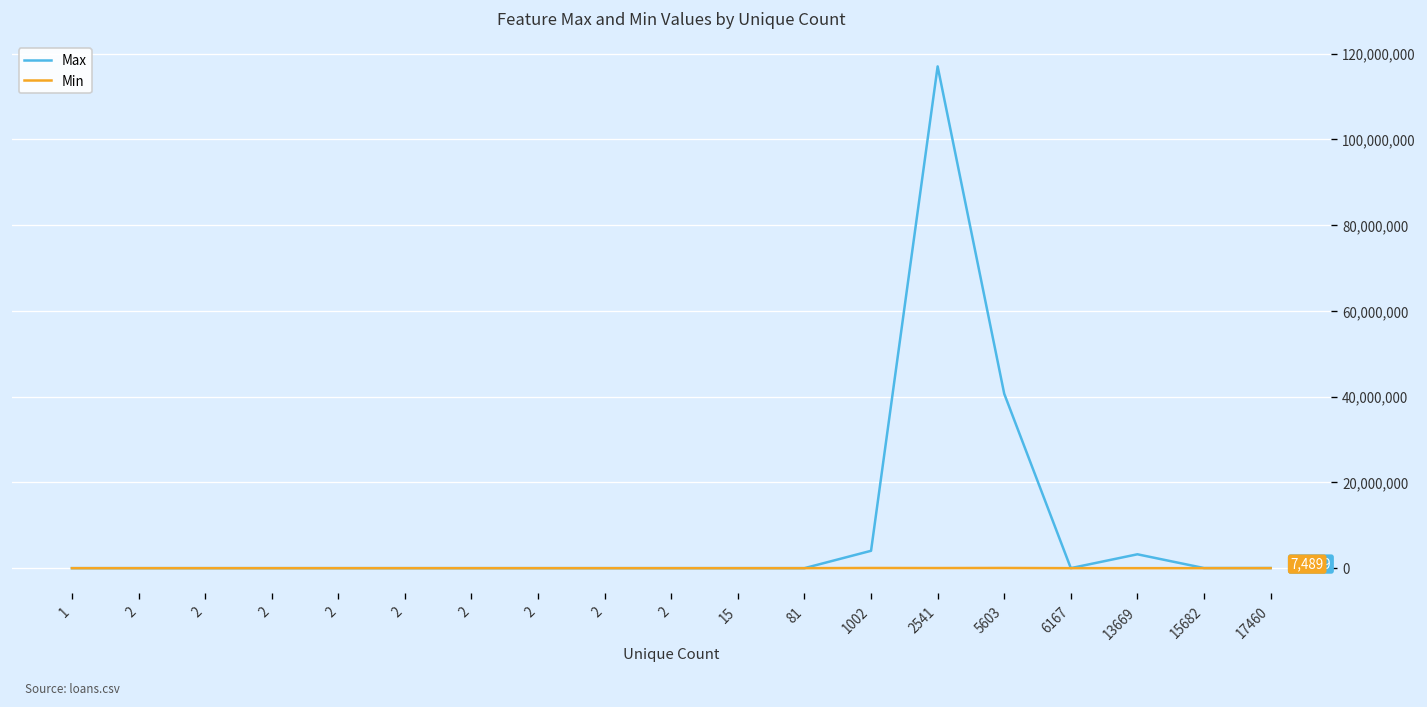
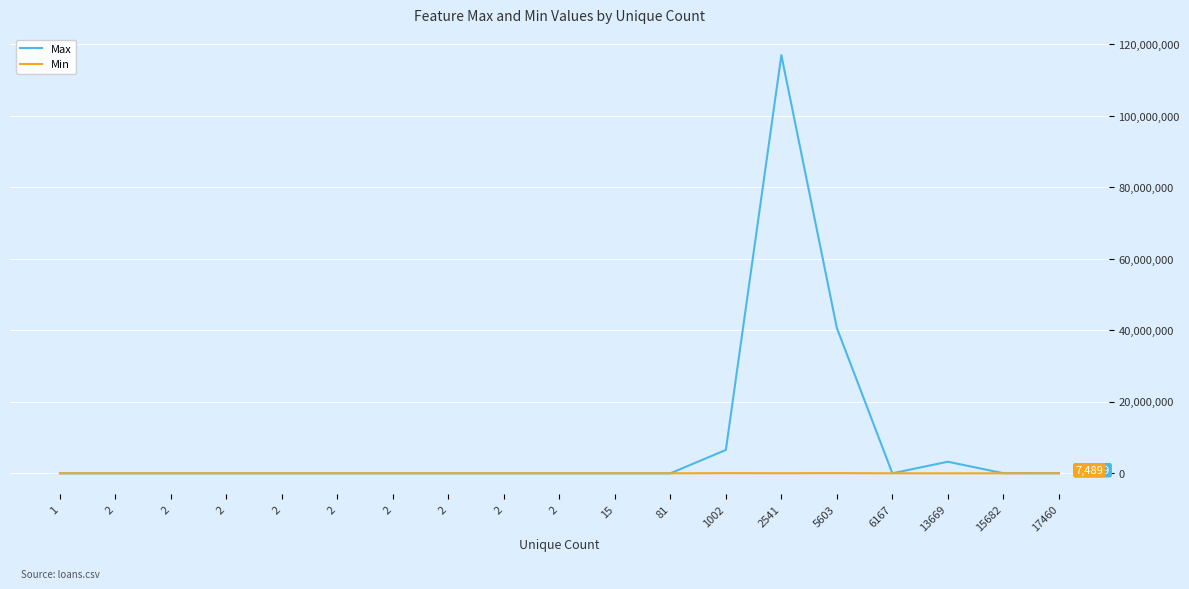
  {
    "Max": {
-     "1002": "4,000,000",
+     "1002": "7,000,000",
      "2541": "117,000,000",
      "5603": "41,000,000",
      "13669": "3,000,000"
    },
    "Min": {
      "1002": "0",
      "2541": "0",
      "5603": "0",
      "13669": "0"
    }
  }
